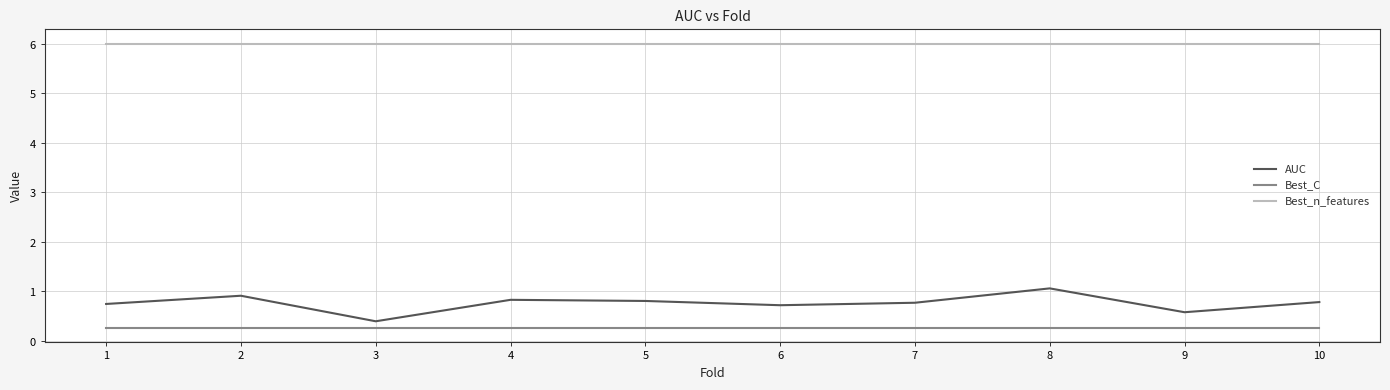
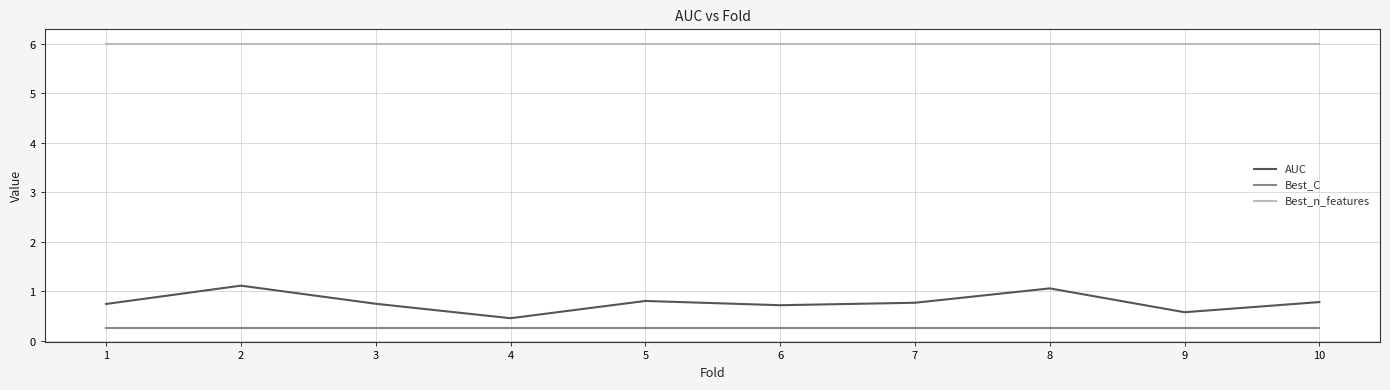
  {
    "AUC": {
      "1": 0.7,
-     "2": 0.9,
-     "3": 0.4,
-     "4": 0.8,
+     "2": 1.1,
+     "3": 0.7,
+     "4": 0.5,
      "5": 0.8,
      "6": 0.7,
      "7": 0.8,
      "8": 1.1,
      "9": 0.6,
      "10": 0.8
    },
    "Best_C": {
      "1": 0.3,
      "2": 0.3,
      "3": 0.3,
      "4": 0.3,
      "5": 0.3,
      "6": 0.3,
      "7": 0.3,
      "8": 0.3,
      "9": 0.3,
      "10": 0.3
    },
    "Best_n_features": {
      "1": 6.0,
      "2": 6.0,
      "3": 6.0,
      "4": 6.0,
      "5": 6.0,
      "6": 6.0,
      "7": 6.0,
      "8": 6.0,
      "9": 6.0,
      "10": 6.0
    }
  }
